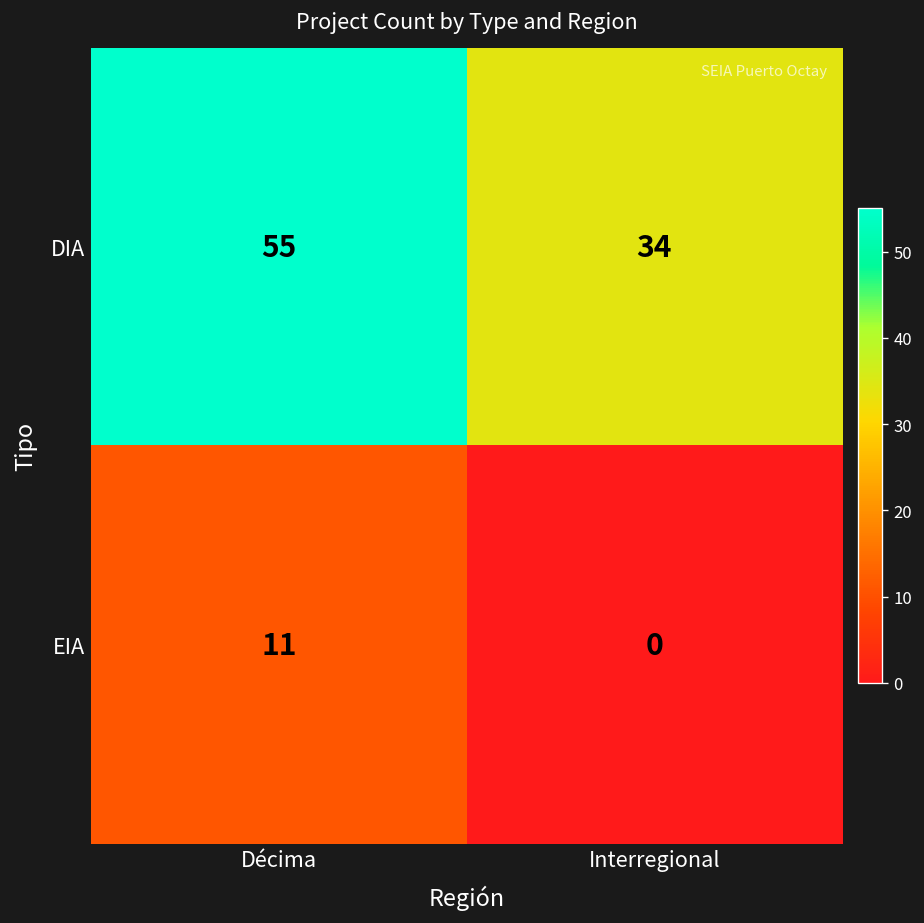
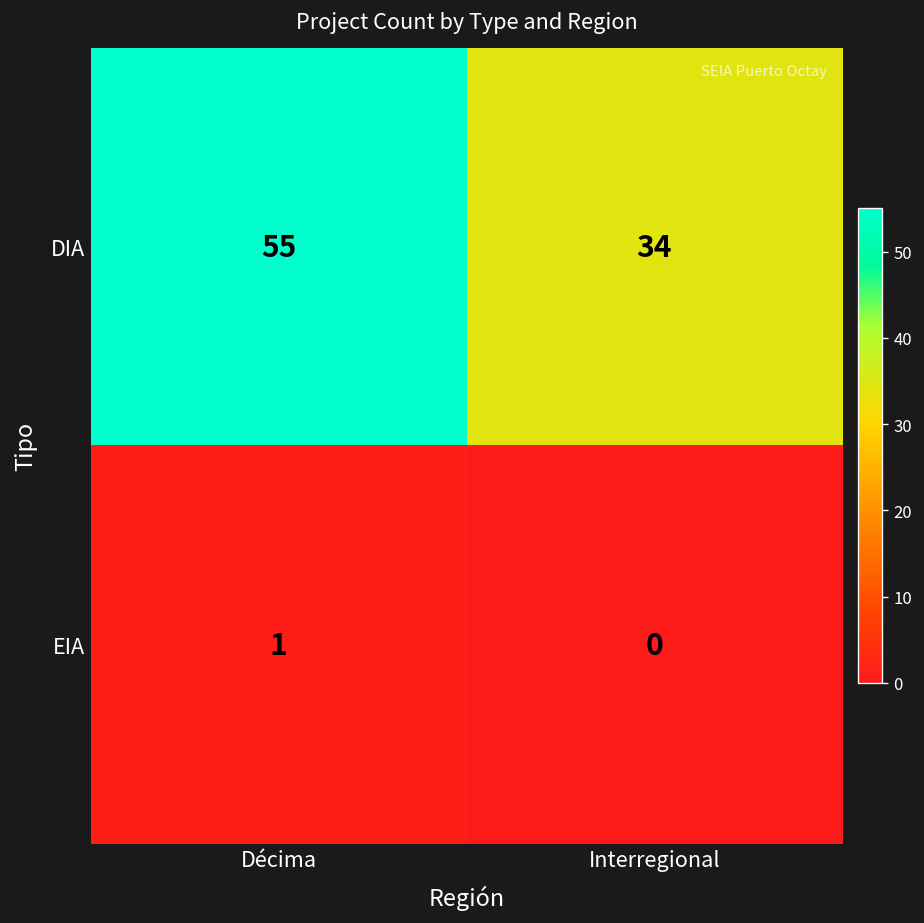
  {
    "DIA": {
      "Décima": 55
    },
    "EIA": {
-     "Décima": 11,
+     "Décima": 1,
      "Interregional": 0
    }
  }
